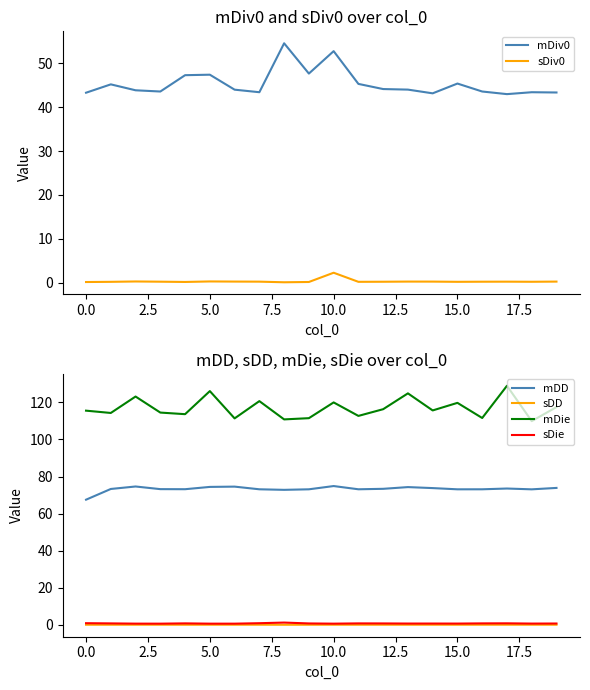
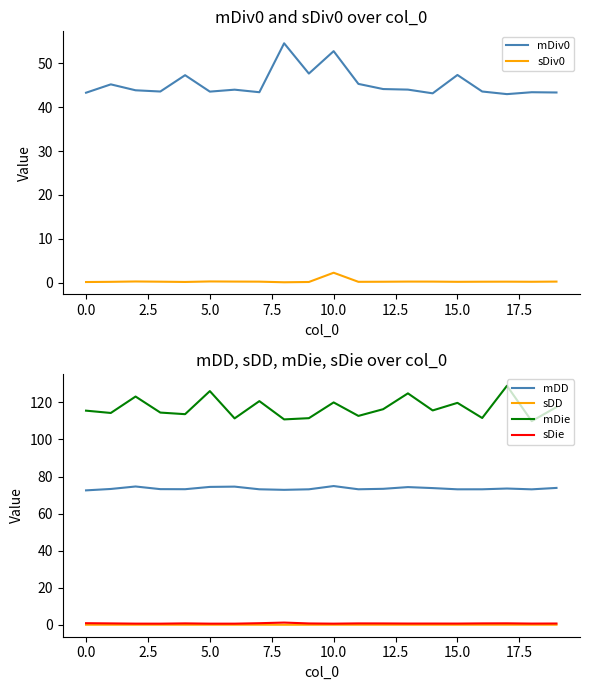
  {
    "mDiv0 and sDiv0 over col_0": {
      "mDiv0": {
        "0.0": 43,
-       "5.0": 47,
+       "5.0": 44,
        "10.0": 53,
-       "15.0": 45
+       "15.0": 47
      },
      "sDiv0": {
        "0.0": 0,
        "5.0": 0,
        "10.0": 2,
        "15.0": 0
      }
    },
    "mDD, sDD, mDie, sDie over col_0": {
      "mDD": {
-       "0.0": 68,
+       "0.0": 73,
        "5.0": 74,
        "10.0": 75,
        "15.0": 73
      },
      "mDie": {
        "0.0": 116,
        "5.0": 126,
        "10.0": 120,
        "15.0": 120
      }
    }
  }
